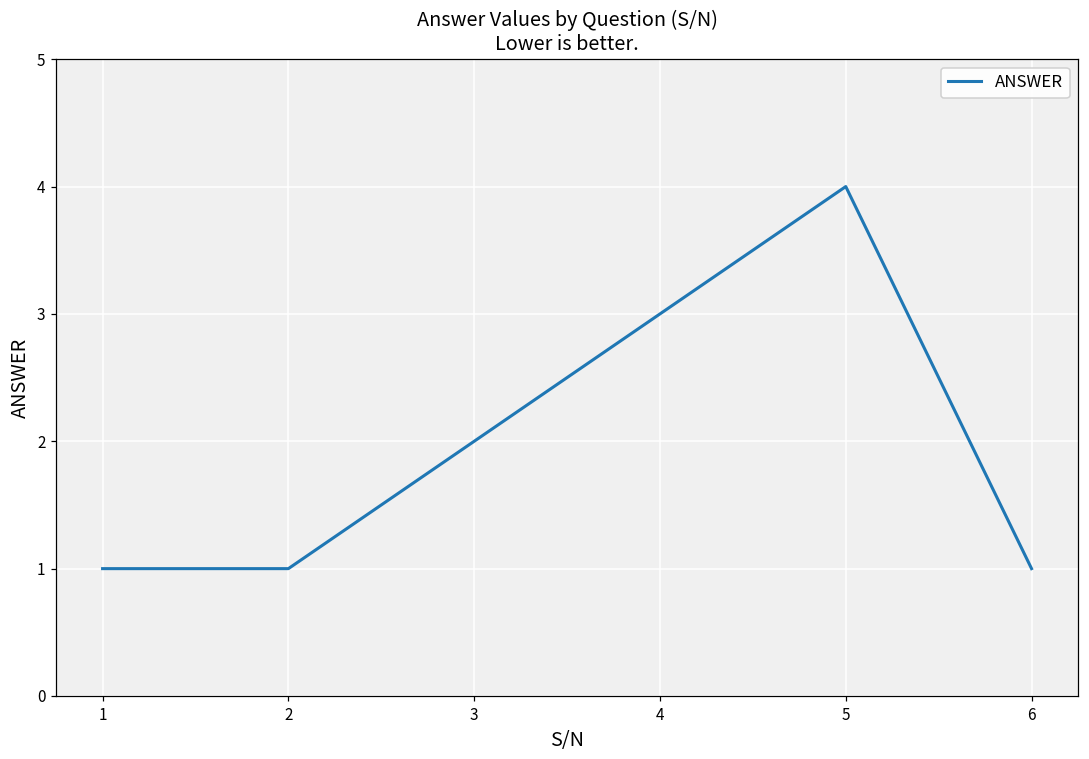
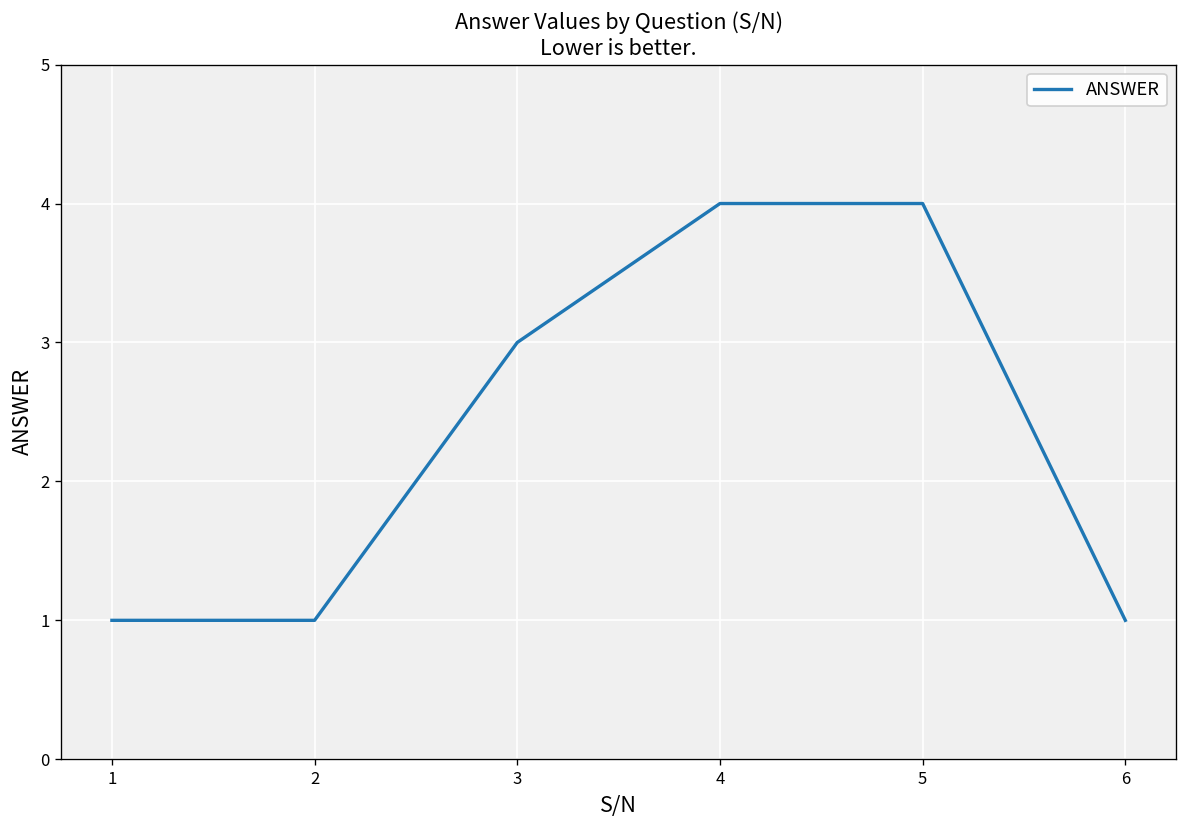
  {
    "1": 1,
    "2": 1,
-   "3": 2,
-   "4": 3,
+   "3": 3,
+   "4": 4,
    "5": 4,
    "6": 1
  }
